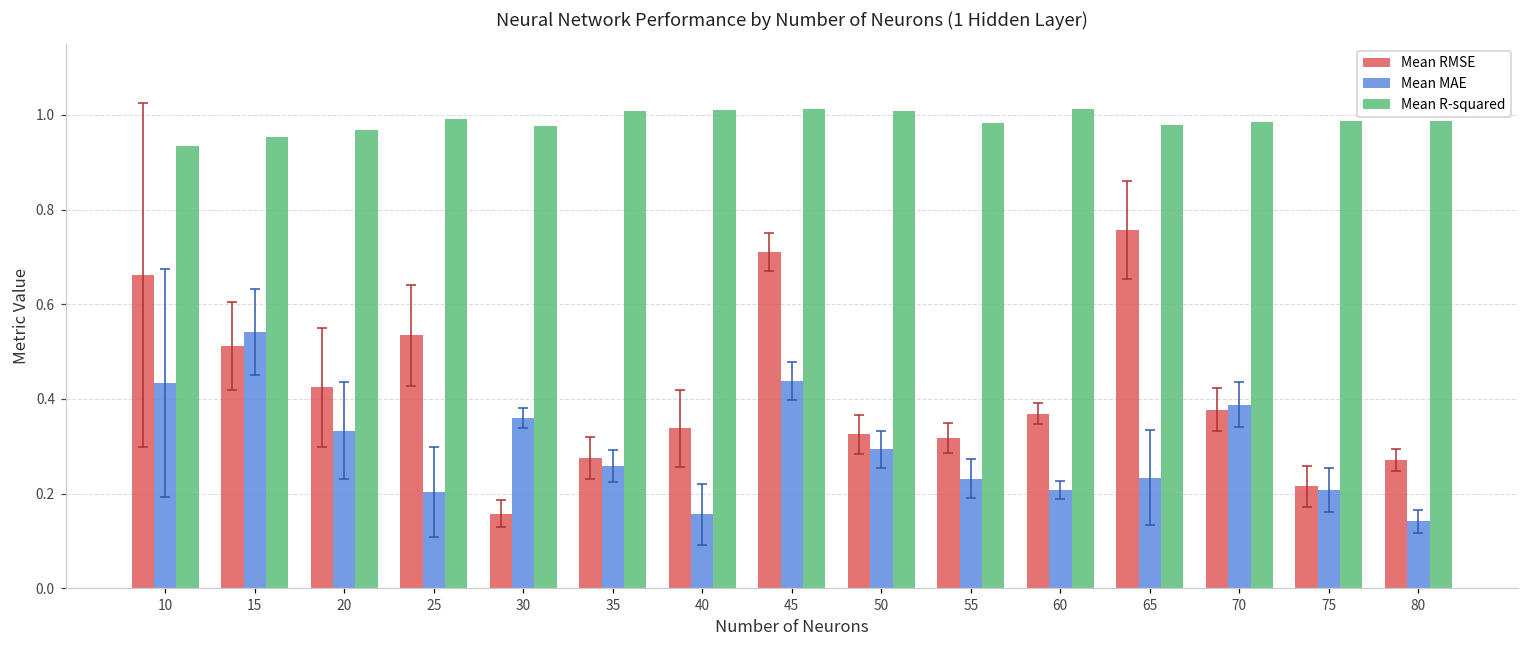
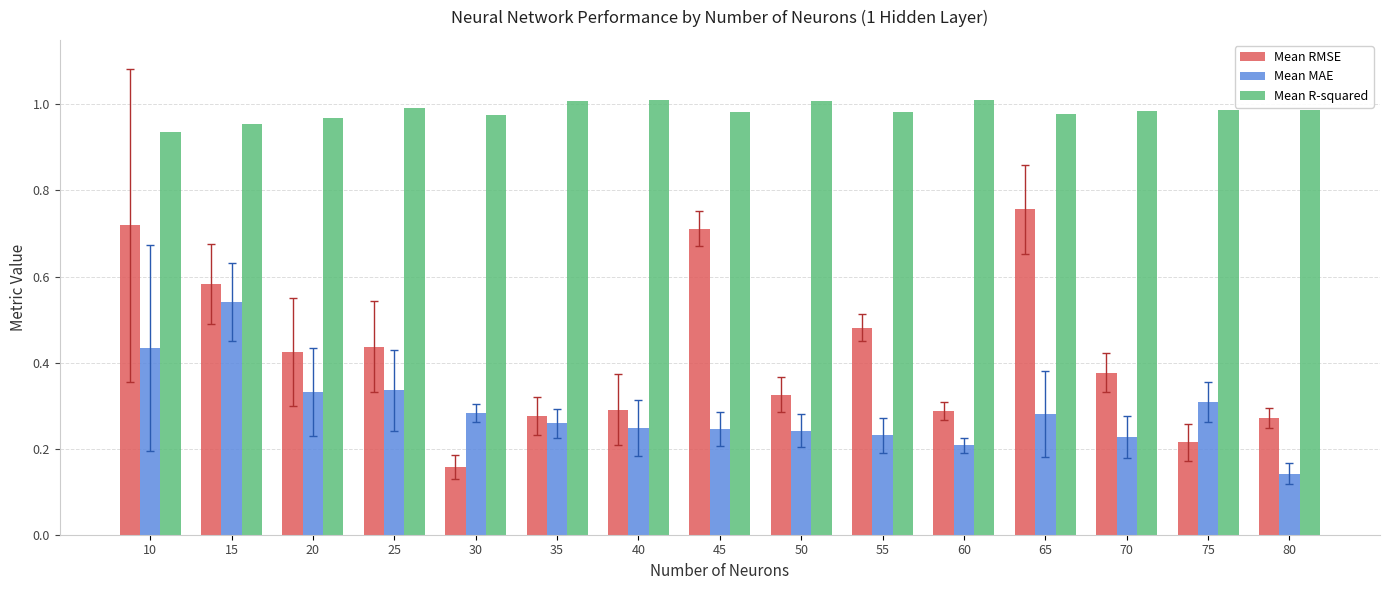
  {
    "Mean RMSE": {
-     "10": 0.66,
-     "15": 0.51,
+     "10": 0.72,
+     "15": 0.58,
      "20": 0.42,
-     "25": 0.53,
+     "25": 0.44,
      "30": 0.16,
      "35": 0.28,
-     "40": 0.34,
+     "40": 0.29,
      "45": 0.71,
      "50": 0.33,
-     "55": 0.32,
-     "60": 0.37,
+     "55": 0.48,
+     "60": 0.29,
      "65": 0.76,
      "70": 0.38,
      "75": 0.22,
      "80": 0.27
    },
    "Mean MAE": {
      "10": 0.43,
      "15": 0.54,
      "20": 0.33,
-     "25": 0.20,
-     "30": 0.36,
+     "25": 0.34,
+     "30": 0.28,
      "35": 0.26,
-     "40": 0.16,
-     "45": 0.44,
-     "50": 0.29,
+     "40": 0.25,
+     "45": 0.25,
+     "50": 0.24,
      "55": 0.23,
      "60": 0.21,
-     "65": 0.23,
-     "70": 0.39,
-     "75": 0.21,
+     "65": 0.28,
+     "70": 0.23,
+     "75": 0.31,
      "80": 0.14
    },
    "Mean R-squared": {
      "10": 0.94,
      "15": 0.95,
      "20": 0.97,
      "25": 0.99,
      "30": 0.98,
      "35": 1.01,
      "40": 1.01,
-     "45": 1.01,
+     "45": 0.98,
      "50": 1.01,
      "55": 0.98,
      "60": 1.01,
      "65": 0.98,
      "70": 0.98,
      "75": 0.99,
      "80": 0.99
    }
  }
